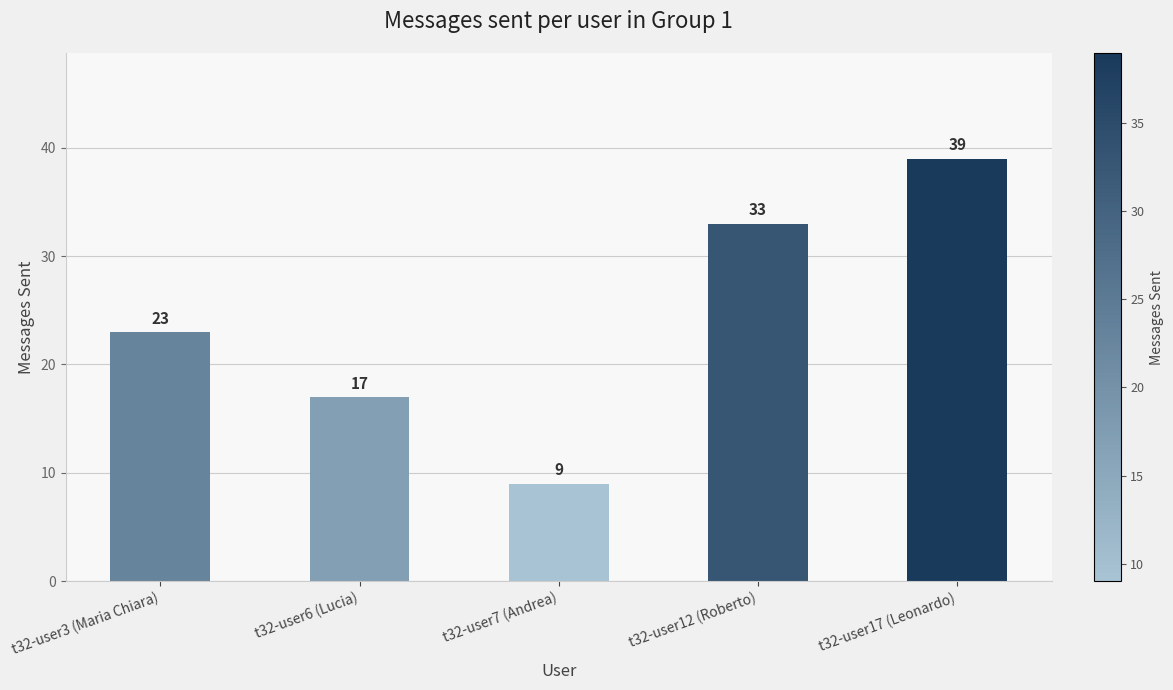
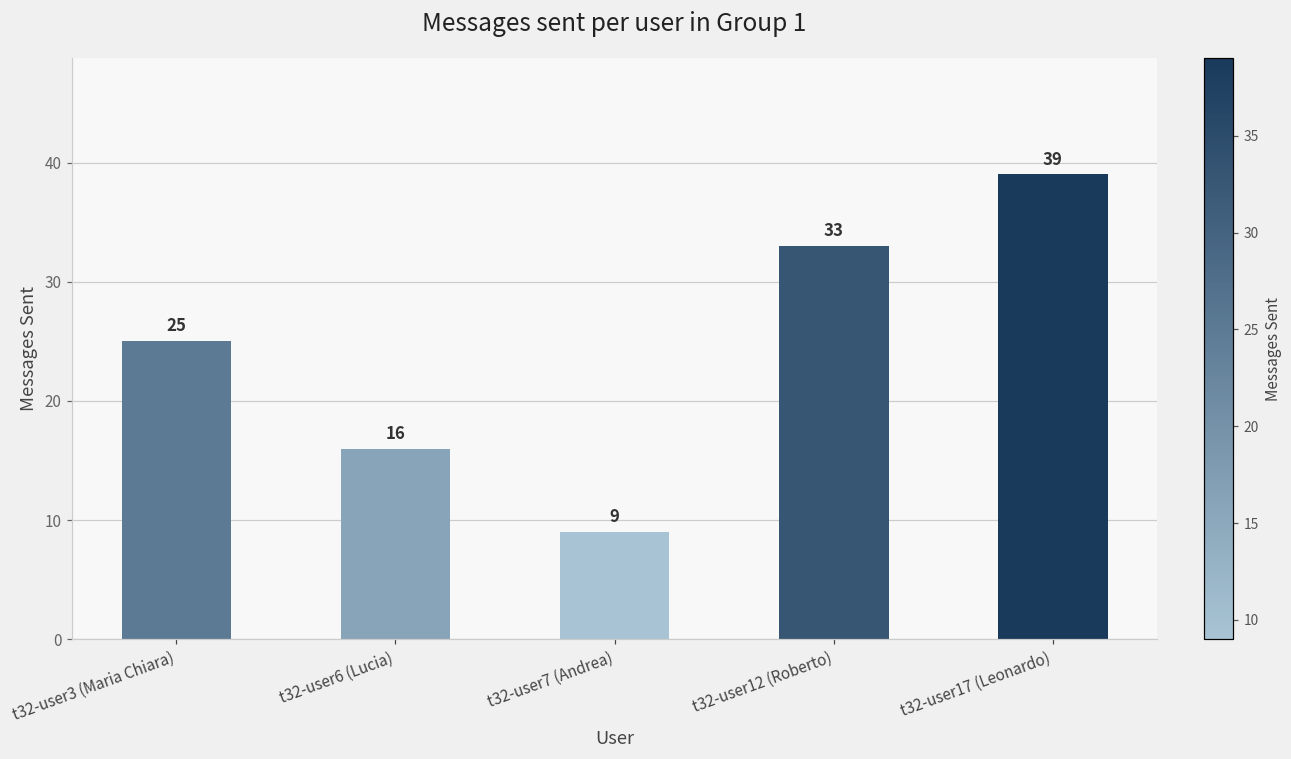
  {
-   "t32-user3 (Maria Chiara)": 23,
-   "t32-user6 (Lucia)": 17,
+   "t32-user3 (Maria Chiara)": 25,
+   "t32-user6 (Lucia)": 16,
    "t32-user7 (Andrea)": 9,
    "t32-user12 (Roberto)": 33,
    "t32-user17 (Leonardo)": 39
  }
